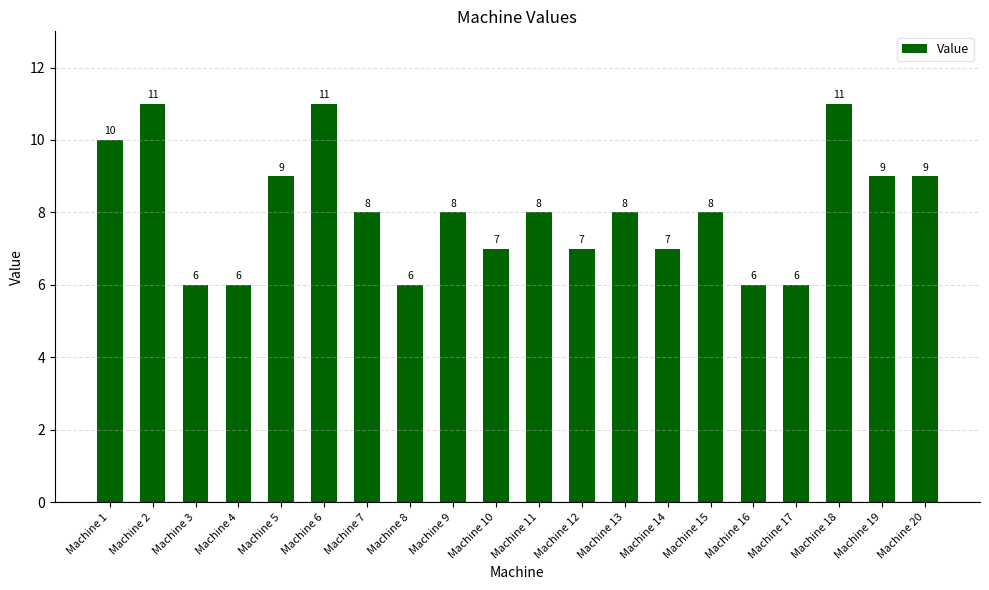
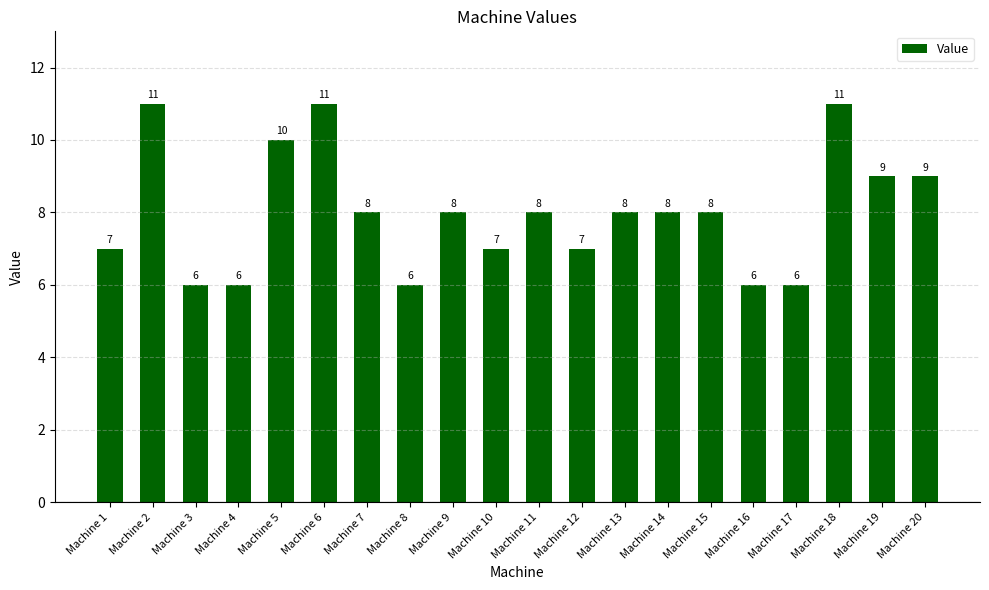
  {
-   "Machine 1": 10,
+   "Machine 1": 7,
    "Machine 2": 11,
    "Machine 3": 6,
    "Machine 4": 6,
-   "Machine 5": 9,
+   "Machine 5": 10,
    "Machine 6": 11,
    "Machine 7": 8,
    "Machine 8": 6,
    "Machine 9": 8,
    "Machine 10": 7,
    "Machine 11": 8,
    "Machine 12": 7,
    "Machine 13": 8,
-   "Machine 14": 7,
+   "Machine 14": 8,
    "Machine 15": 8,
    "Machine 16": 6,
    "Machine 17": 6,
    "Machine 18": 11,
    "Machine 19": 9,
    "Machine 20": 9
  }
